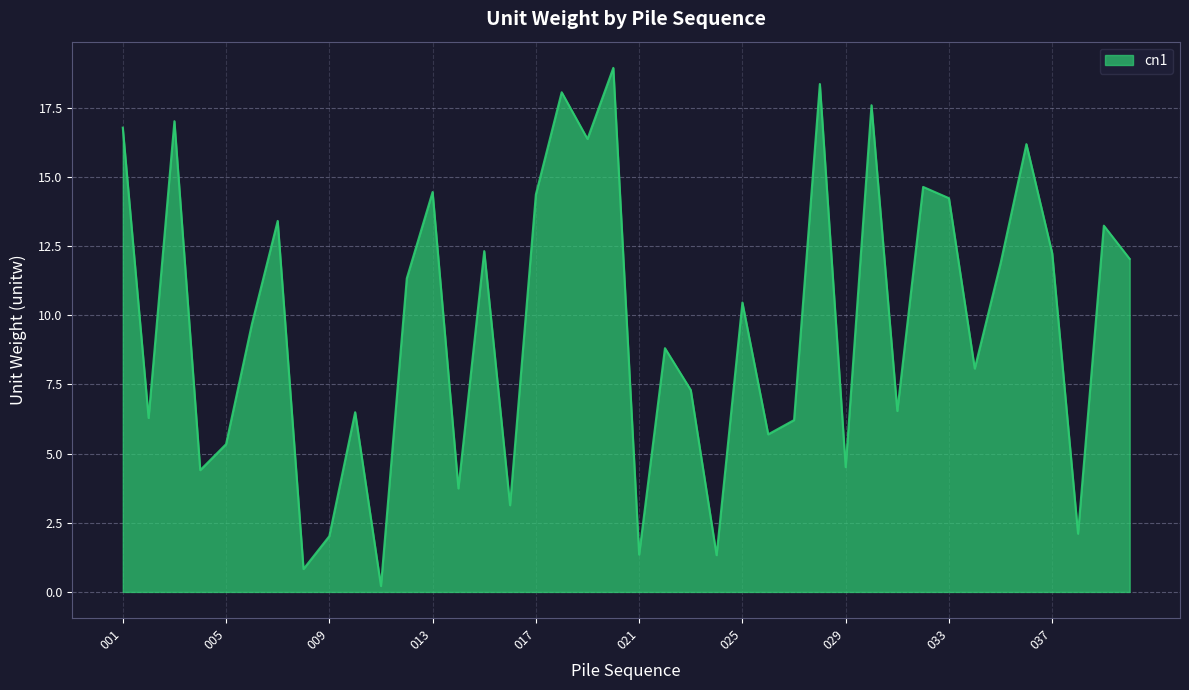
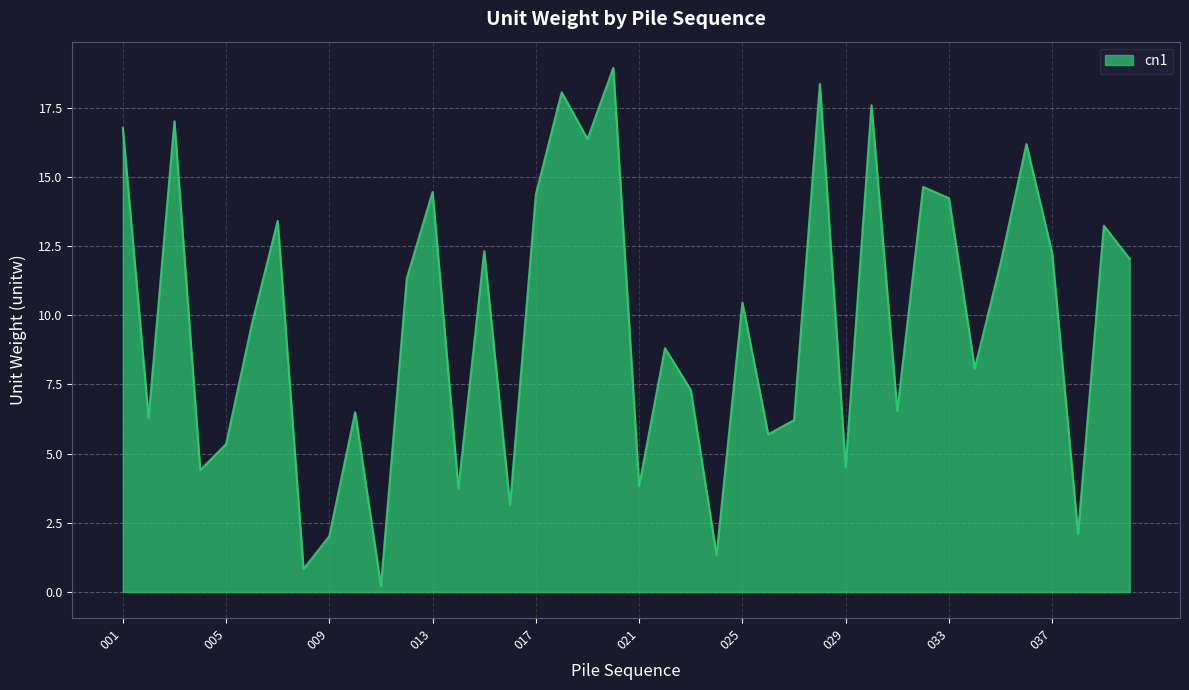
  {
    "001": 16.8,
    "005": 5.3,
    "009": 2.0,
    "013": 14.5,
    "017": 14.4,
-   "021": 1.3,
+   "021": 3.8,
    "025": 10.5,
    "029": 4.5,
    "033": 14.2,
    "037": 12.2
  }
